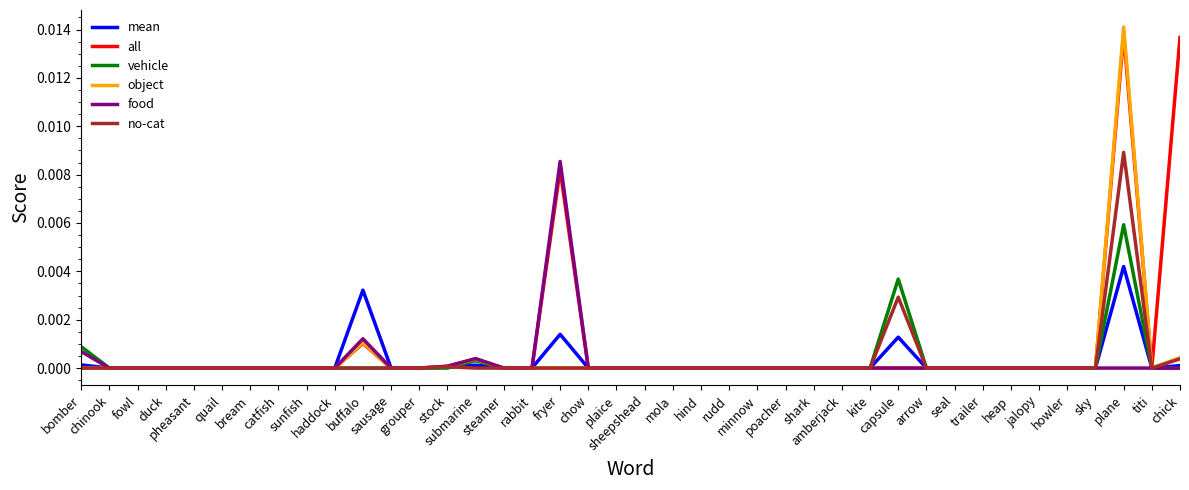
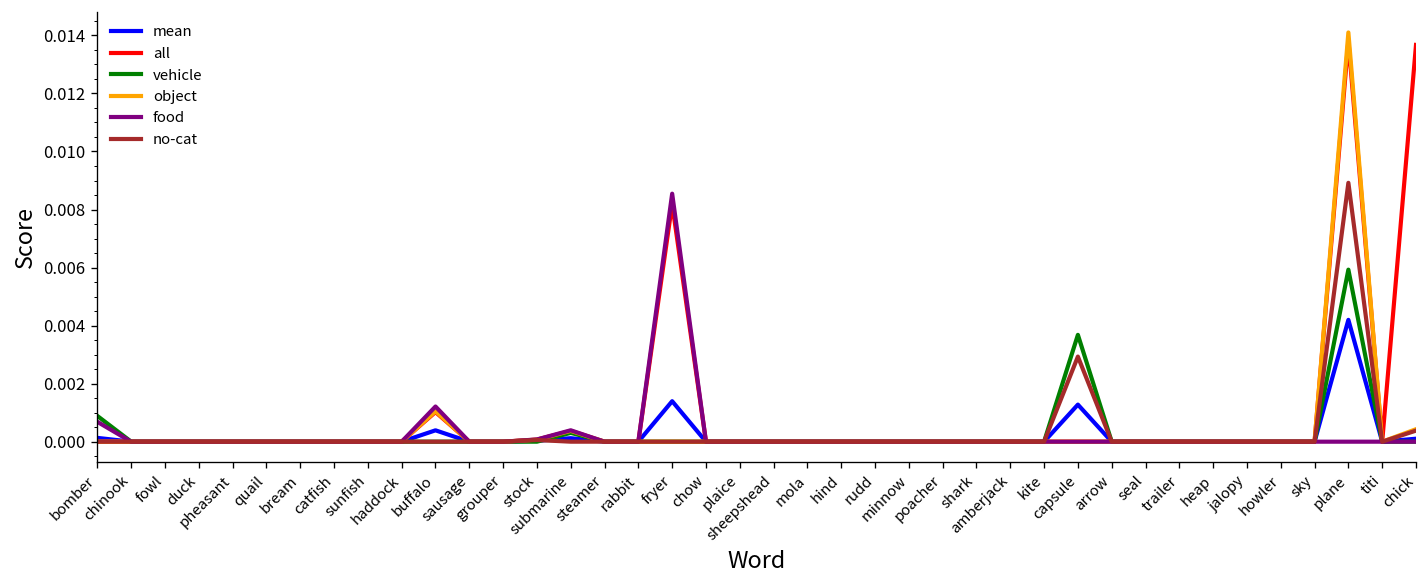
  {
    "mean": {
      "bomber": 0.0001,
-     "buffalo": 0.0032,
+     "buffalo": 0.0004,
      "submarine": 0.0001,
      "fryer": 0.0014,
      "capsule": 0.0013,
      "plane": 0.0042
    },
    "all": {
      "fryer": 0.0082,
      "plane": 0.0138,
      "chick": 0.0137
    },
    "vehicle": {
      "bomber": 0.0009,
      "capsule": 0.0037,
      "plane": 0.0059
    },
    "object": {
      "plane": 0.0141
    },
    "food": {
      "bomber": 0.0007,
      "buffalo": 0.0012,
      "fryer": 0.0085,
      "plane": 0.0000
    },
    "no-cat": {
      "submarine": 0.0000,
      "capsule": 0.0029,
      "plane": 0.0089
    }
  }
